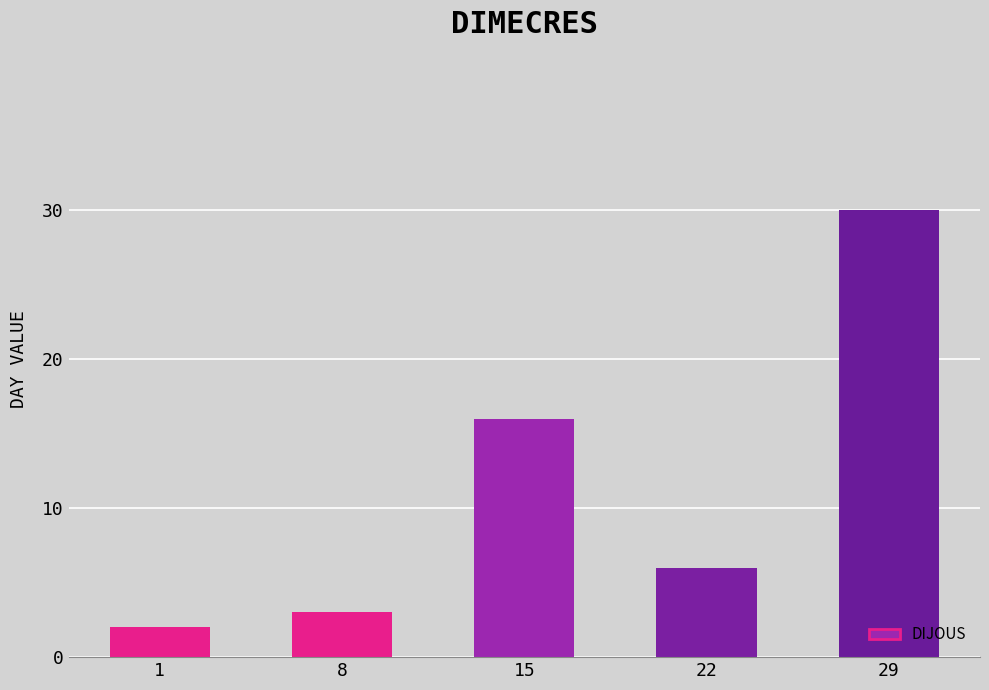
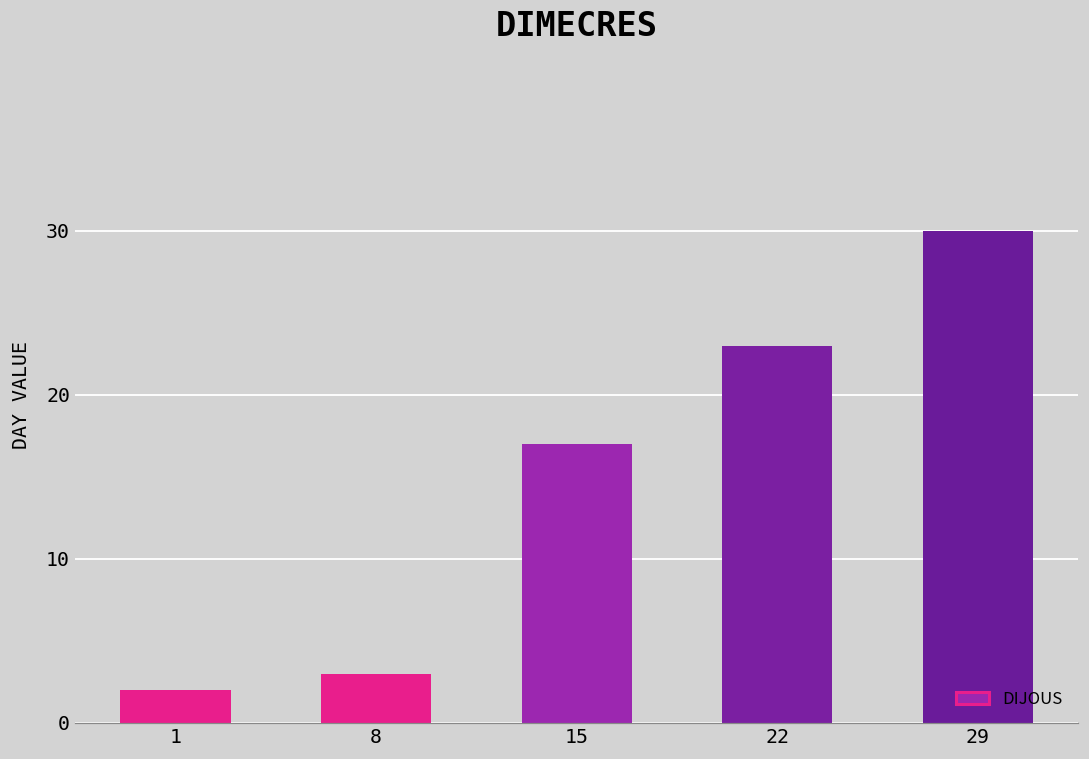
  {
    "1": 2,
    "8": 3,
-   "15": 16,
-   "22": 6,
+   "15": 17,
+   "22": 23,
    "29": 30
  }
